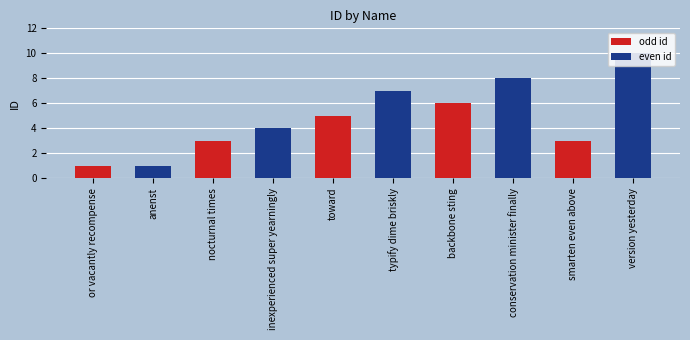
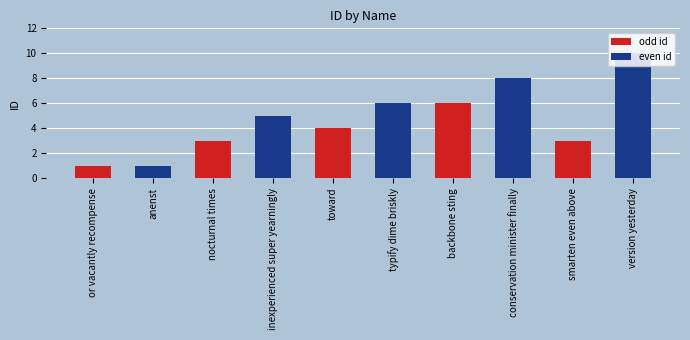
  {
    "or vacantly recompense": 1,
    "anenst": 1,
    "nocturnal times": 3,
-   "inexperienced super yearningly": 4,
-   "toward": 5,
-   "typify dime briskly": 7,
+   "inexperienced super yearningly": 5,
+   "toward": 4,
+   "typify dime briskly": 6,
    "backbone sting": 6,
    "conservation minister finally": 8,
    "smarten even above": 3
  }
